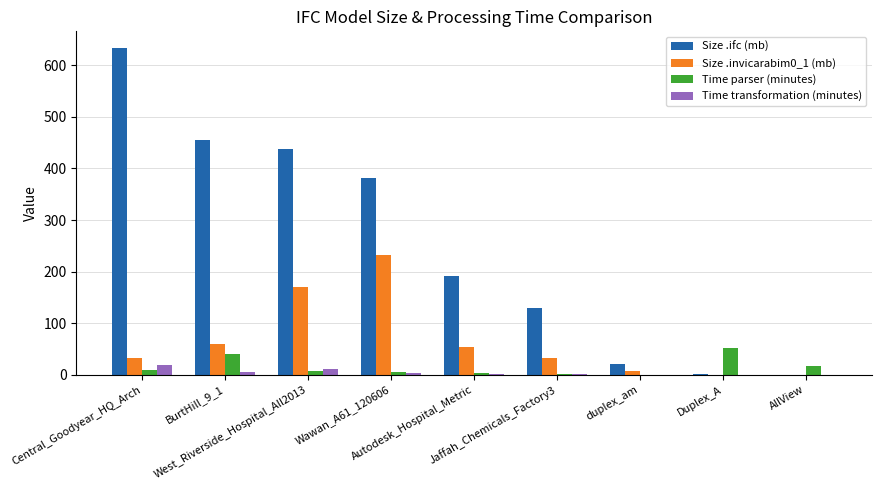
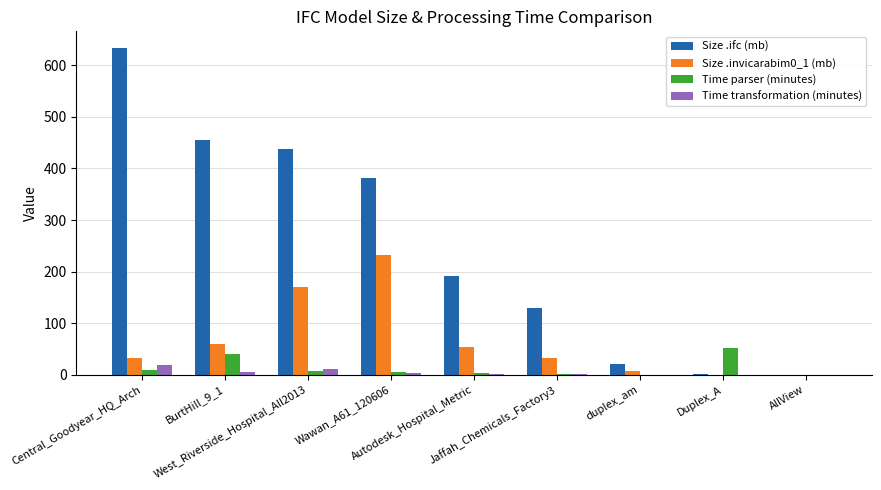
  {
    "Size .ifc (mb)": {
      "Central_Goodyear_HQ_Arch": 630,
      "BurtHill_9_1": 460,
      "West_Riverside_Hospital_All2013": 440,
      "Wawan_A61_120606": 380,
      "Autodesk_Hospital_Metric": 190,
      "Jaffah_Chemicals_Factory3": 130,
      "duplex_am": 20
    },
    "Size .invicarabim0_1 (mb)": {
      "Central_Goodyear_HQ_Arch": 30,
      "BurtHill_9_1": 60,
      "West_Riverside_Hospital_All2013": 170,
      "Wawan_A61_120606": 230,
      "Autodesk_Hospital_Metric": 50,
      "Jaffah_Chemicals_Factory3": 30,
      "duplex_am": 10
    },
    "Time parser (minutes)": {
      "Central_Goodyear_HQ_Arch": 10,
      "BurtHill_9_1": 40,
      "West_Riverside_Hospital_All2013": 10,
      "Wawan_A61_120606": 10,
      "Duplex_A": 50,
-     "AllView": 20
+     "AllView": 0
    },
    "Time transformation (minutes)": {
      "Central_Goodyear_HQ_Arch": 20,
      "BurtHill_9_1": 10,
      "West_Riverside_Hospital_All2013": 10
    }
  }
